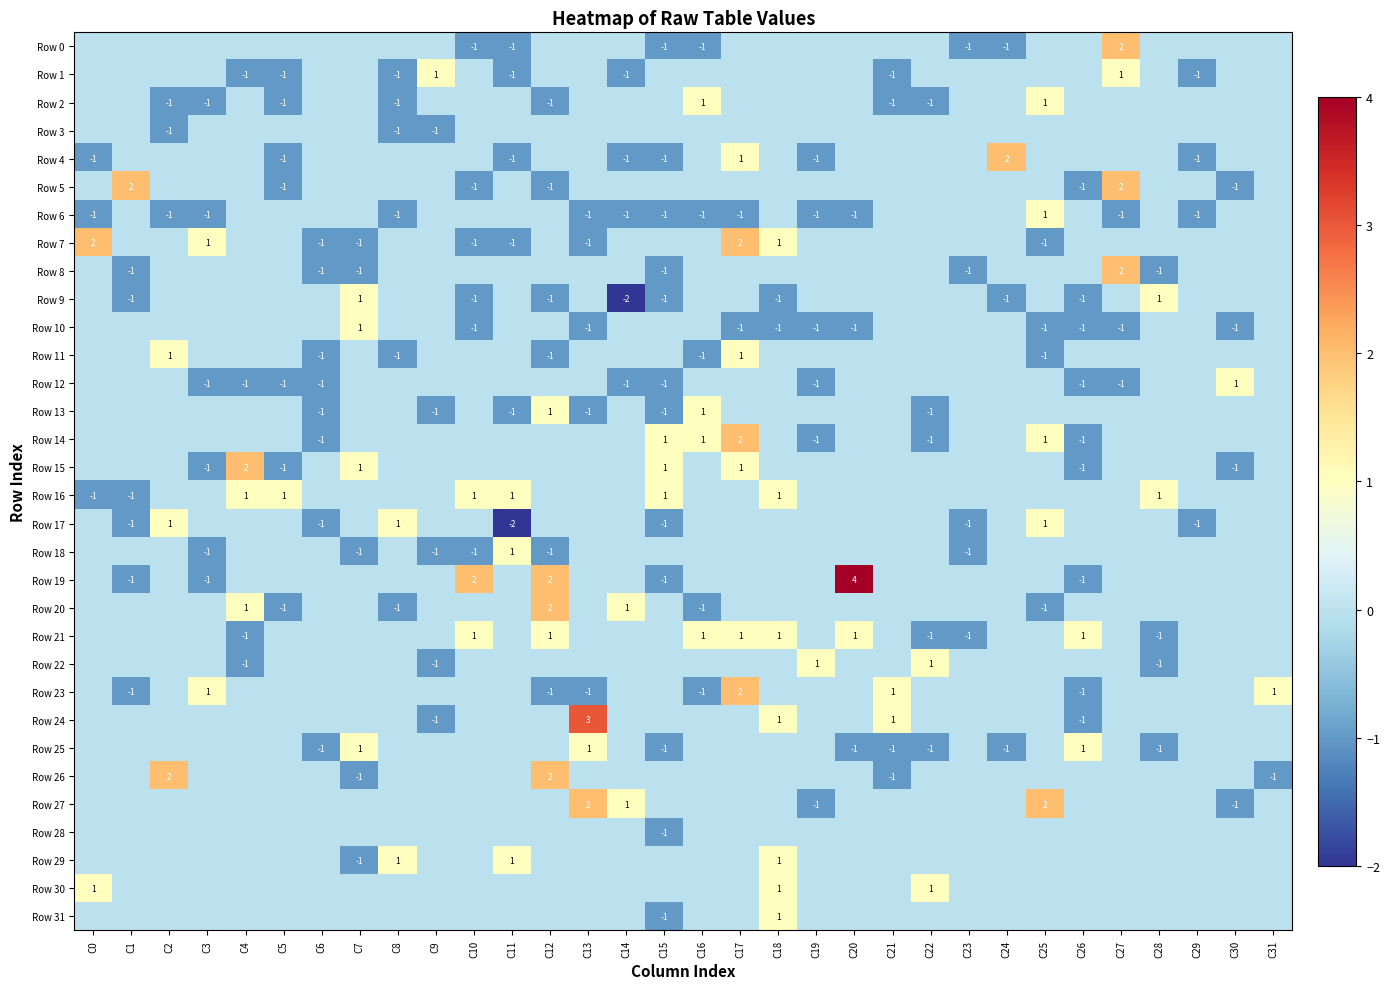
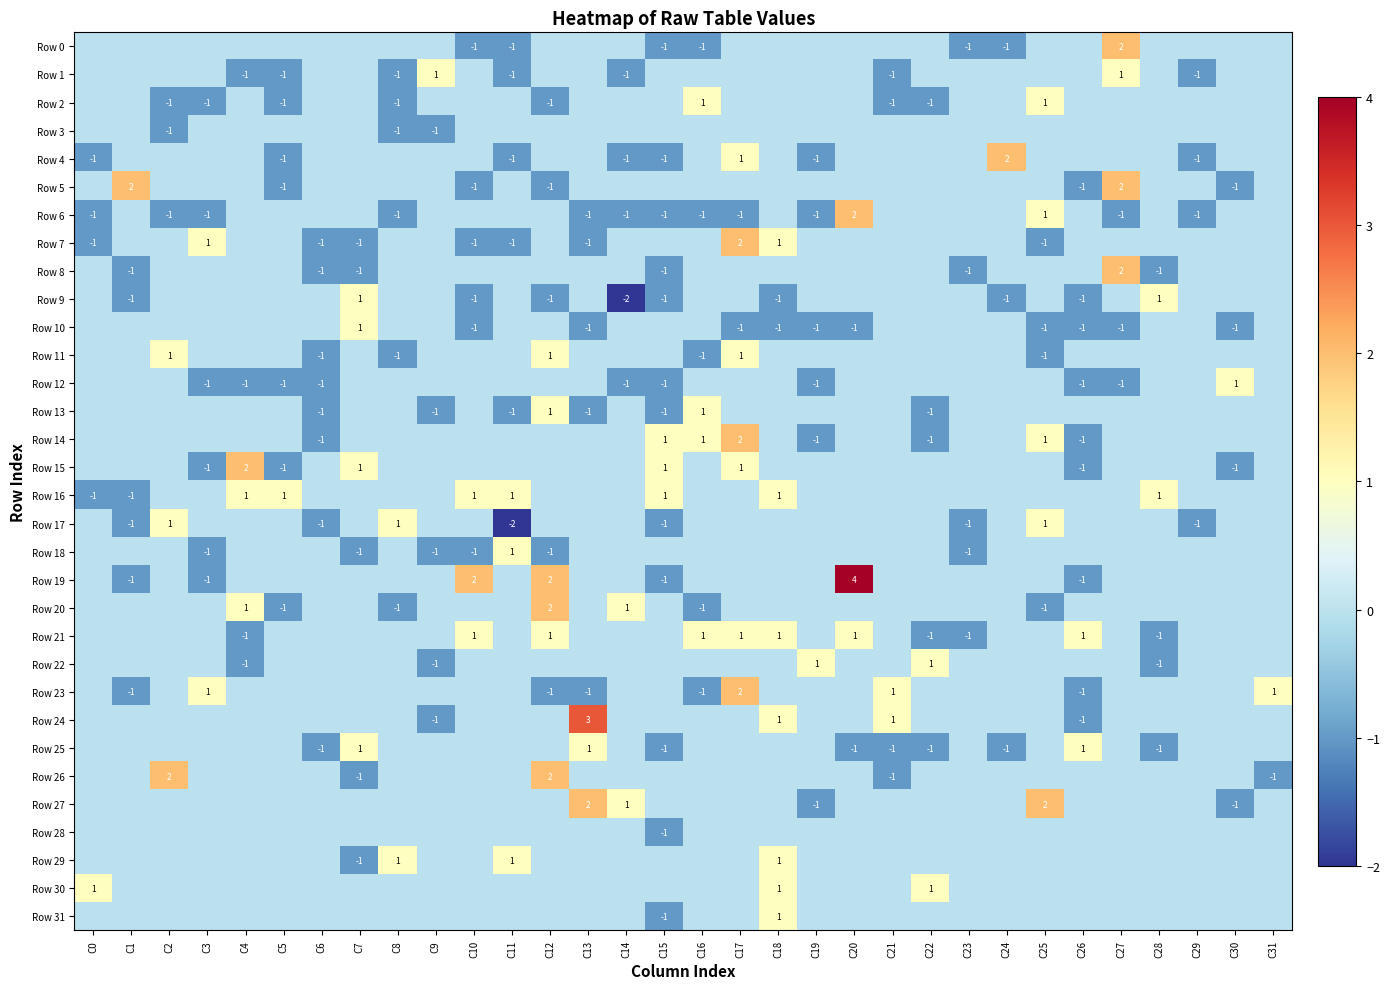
  {
    "Row 6": {
      "C0": -1,
      "C2": -1,
      "C3": -1,
      "C8": -1,
      "C13": -1,
      "C14": -1,
      "C15": -1,
      "C16": -1,
      "C17": -1,
      "C19": -1,
-     "C20": -1,
+     "C20": 2,
      "C25": 1,
      "C27": -1,
      "C29": -1
    },
    "Row 7": {
-     "C0": 2,
+     "C0": -1,
      "C3": 1,
      "C6": -1,
      "C7": -1,
      "C10": -1,
      "C11": -1,
      "C13": -1,
      "C17": 2,
      "C18": 1,
      "C25": -1
    },
    "Row 11": {
      "C2": 1,
      "C6": -1,
      "C8": -1,
-     "C12": -1,
+     "C12": 1,
      "C16": -1,
      "C17": 1,
      "C25": -1
    }
  }
